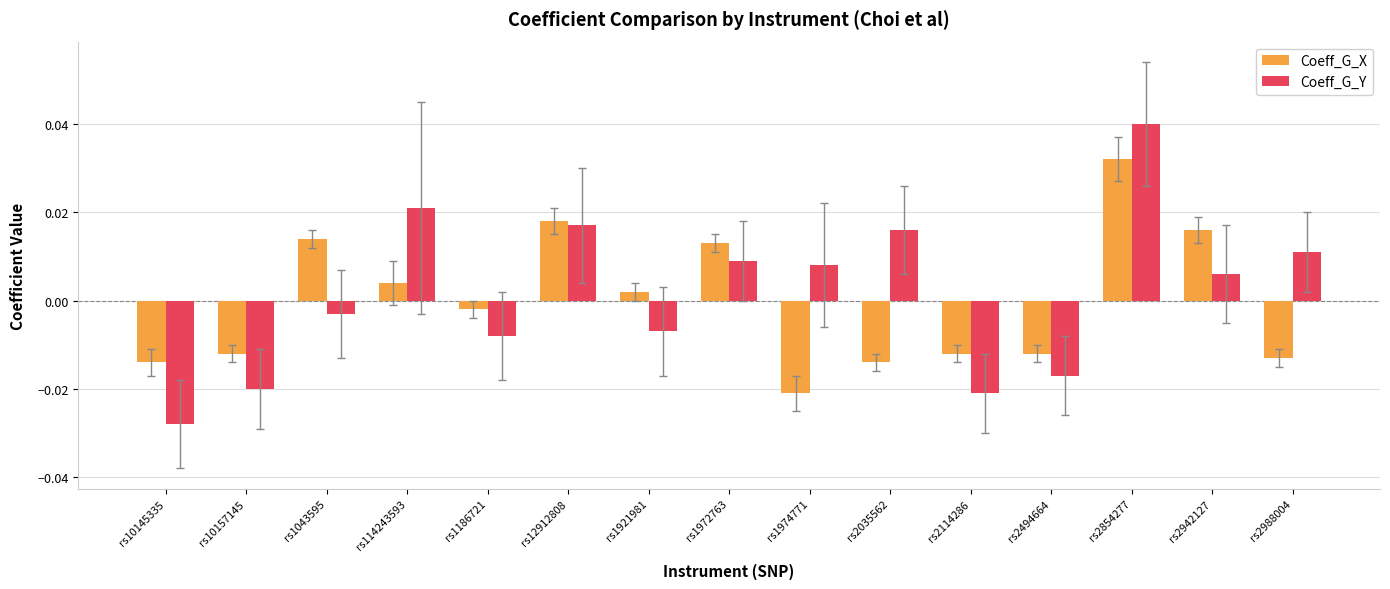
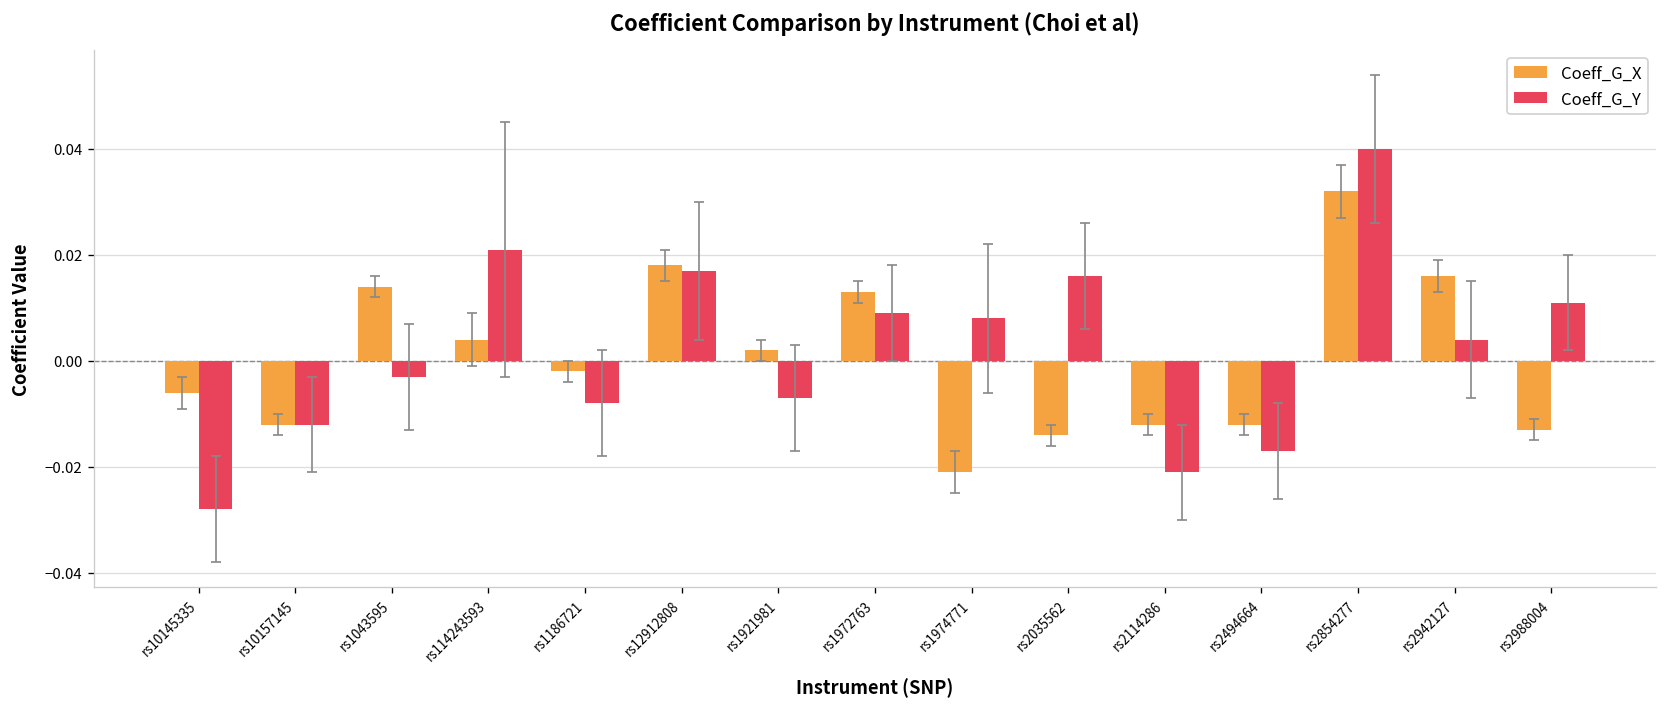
  {
    "Coeff_G_X": {
-     "rs10145335": -0.014,
+     "rs10145335": -0.006,
      "rs10157145": -0.012,
      "rs1043595": 0.014,
      "rs114243593": 0.004,
      "rs1186721": -0.002,
      "rs12912808": 0.018,
      "rs1921981": 0.002,
      "rs1972763": 0.013,
      "rs1974771": -0.021,
      "rs2035562": -0.014,
      "rs2114286": -0.012,
      "rs2494664": -0.012,
      "rs2854277": 0.032,
      "rs2942127": 0.016,
      "rs2988004": -0.013
    },
    "Coeff_G_Y": {
      "rs10145335": -0.028,
-     "rs10157145": -0.020,
+     "rs10157145": -0.012,
      "rs1043595": -0.003,
      "rs114243593": 0.021,
      "rs1186721": -0.008,
      "rs12912808": 0.017,
      "rs1921981": -0.007,
      "rs1972763": 0.009,
      "rs1974771": 0.008,
      "rs2035562": 0.016,
      "rs2114286": -0.021,
      "rs2494664": -0.017,
      "rs2854277": 0.040,
-     "rs2942127": 0.006,
+     "rs2942127": 0.004,
      "rs2988004": 0.011
    }
  }
